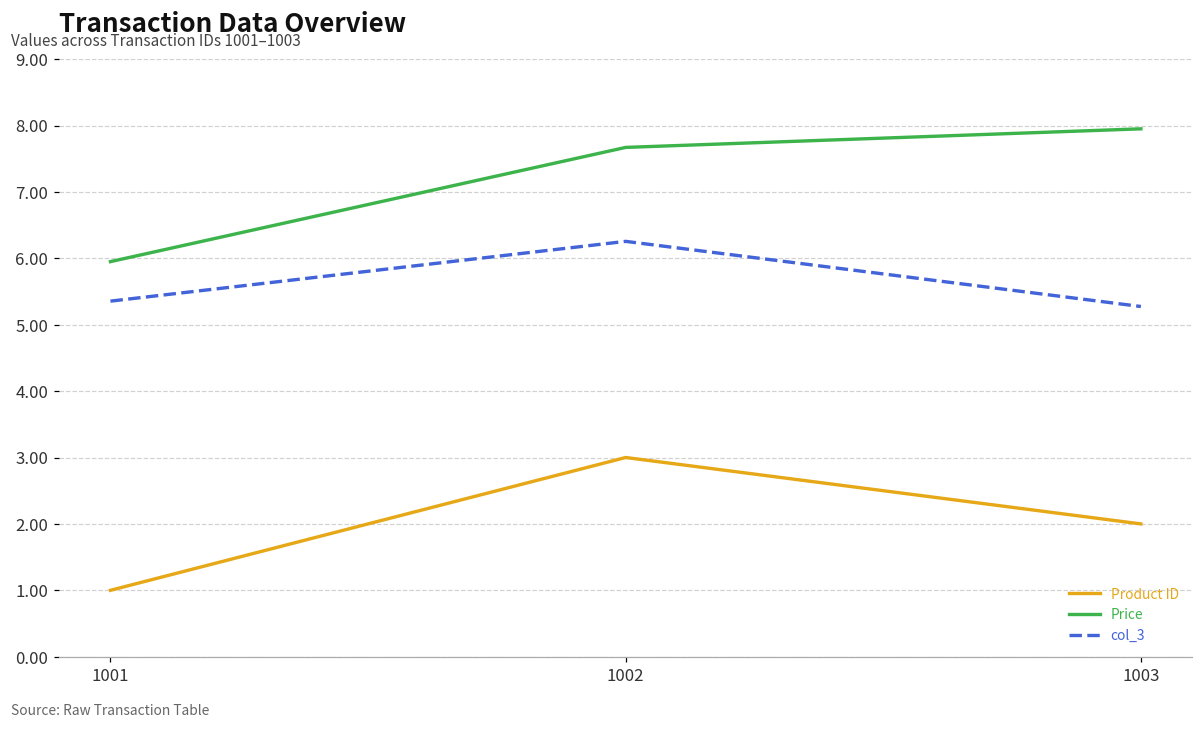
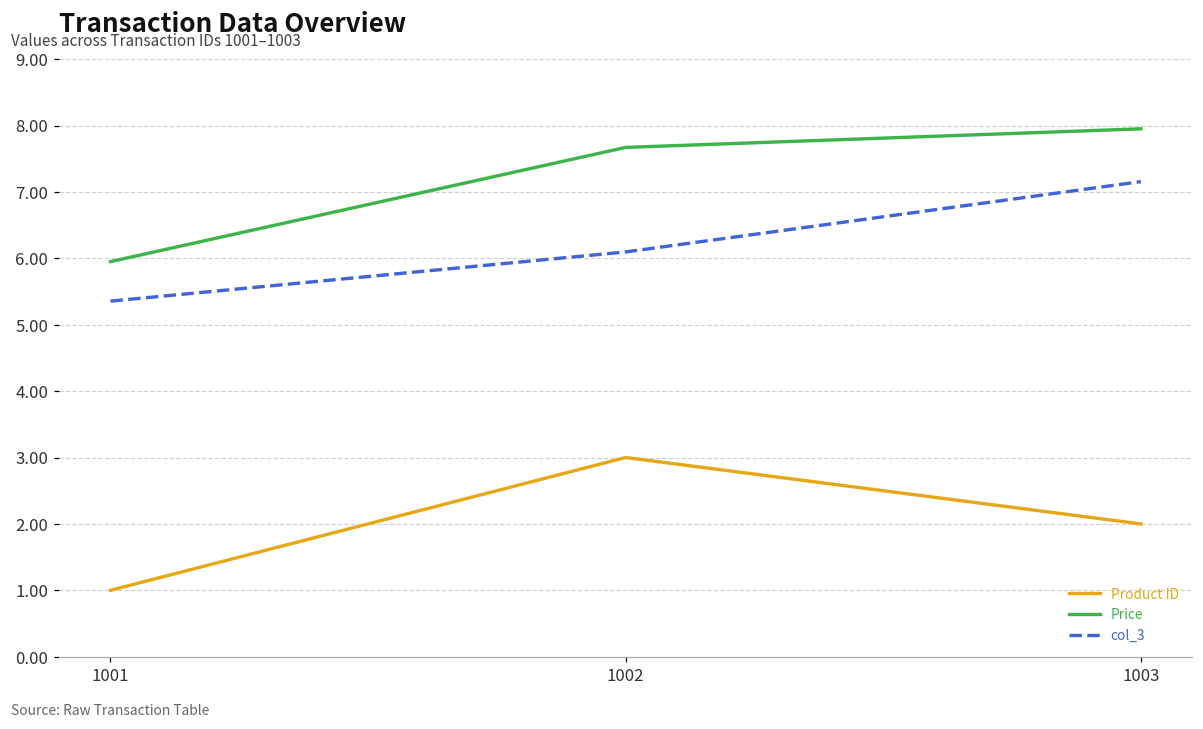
  {
    "Product ID": {
      "1001": 1.0,
      "1002": 3.0,
      "1003": 2.0
    },
    "Price": {
      "1001": 6.0,
      "1002": 7.7,
      "1003": 8.0
    },
    "col_3": {
      "1001": 5.4,
-     "1002": 6.3,
-     "1003": 5.3
+     "1002": 6.1,
+     "1003": 7.2
    }
  }
